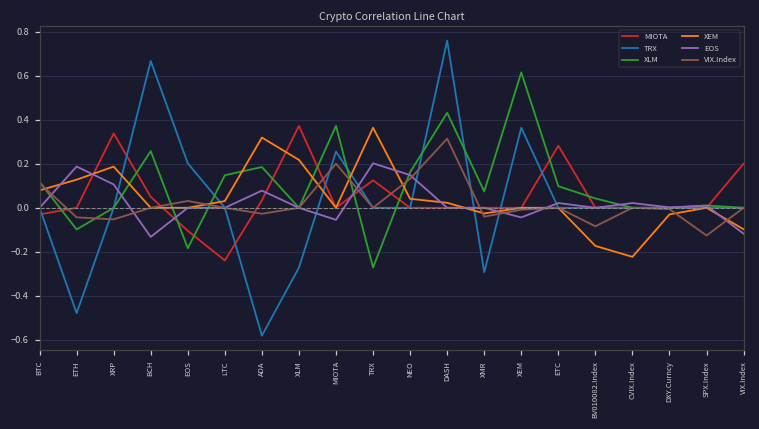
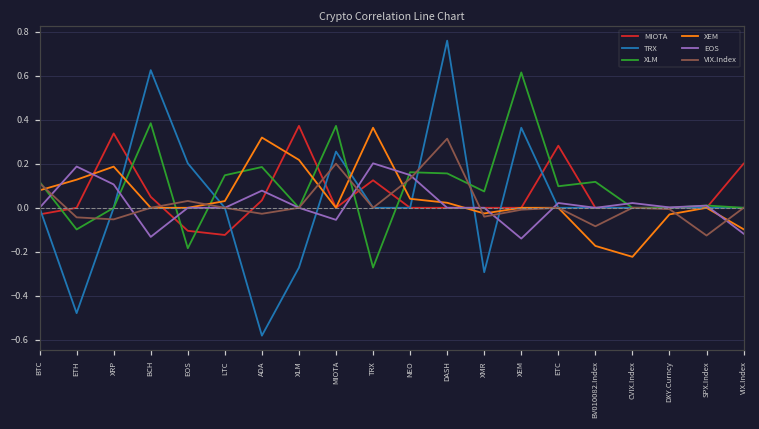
  {
    "MIOTA": {
      "BTC": -0.03,
      "ETH": 0.00,
      "XRP": 0.34,
      "BCH": 0.05,
      "EOS": -0.10,
-     "LTC": -0.24,
+     "LTC": -0.12,
      "ADA": 0.03,
      "XLM": 0.37,
      "TRX": 0.13,
      "ETC": 0.28,
      "VIX.Index": 0.20
    },
    "TRX": {
      "ETH": -0.48,
-     "BCH": 0.67,
+     "BCH": 0.63,
      "EOS": 0.20,
      "ADA": -0.58,
      "XLM": -0.27,
      "MIOTA": 0.26,
      "DASH": 0.76,
      "XMR": -0.29,
      "XEM": 0.36
    },
    "XLM": {
      "ETH": -0.10,
-     "BCH": 0.26,
+     "BCH": 0.38,
      "EOS": -0.18,
      "LTC": 0.15,
      "ADA": 0.19,
      "MIOTA": 0.37,
      "TRX": -0.27,
      "NEO": 0.16,
-     "DASH": 0.43,
+     "DASH": 0.16,
      "XMR": 0.07,
      "XEM": 0.62,
      "ETC": 0.10,
-     "BV010082.Index": 0.04
+     "BV010082.Index": 0.12
    },
    "XEM": {
      "BTC": 0.08,
      "ETH": 0.13,
      "XRP": 0.19,
      "LTC": 0.03,
      "ADA": 0.32,
      "XLM": 0.22,
      "TRX": 0.36,
      "NEO": 0.04,
      "DASH": 0.02,
      "XMR": -0.03,
      "BV010082.Index": -0.17,
      "CVIX.Index": -0.22,
      "DXY.Curncy": -0.03,
      "VIX.Index": -0.10
    },
    "EOS": {
      "ETH": 0.19,
      "XRP": 0.11,
      "BCH": -0.13,
      "ADA": 0.08,
      "MIOTA": -0.05,
      "TRX": 0.20,
      "NEO": 0.15,
-     "XEM": -0.04,
+     "XEM": -0.14,
      "ETC": 0.02,
      "CVIX.Index": 0.02,
      "VIX.Index": -0.12
    },
    "VIX.Index": {
      "ETH": -0.04,
      "XRP": -0.05,
      "EOS": 0.03,
      "ADA": -0.03,
      "MIOTA": 0.20,
      "NEO": 0.13,
      "DASH": 0.31,
      "XMR": -0.04,
      "BV010082.Index": -0.08,
      "SPX.Index": -0.13
    }
  }
